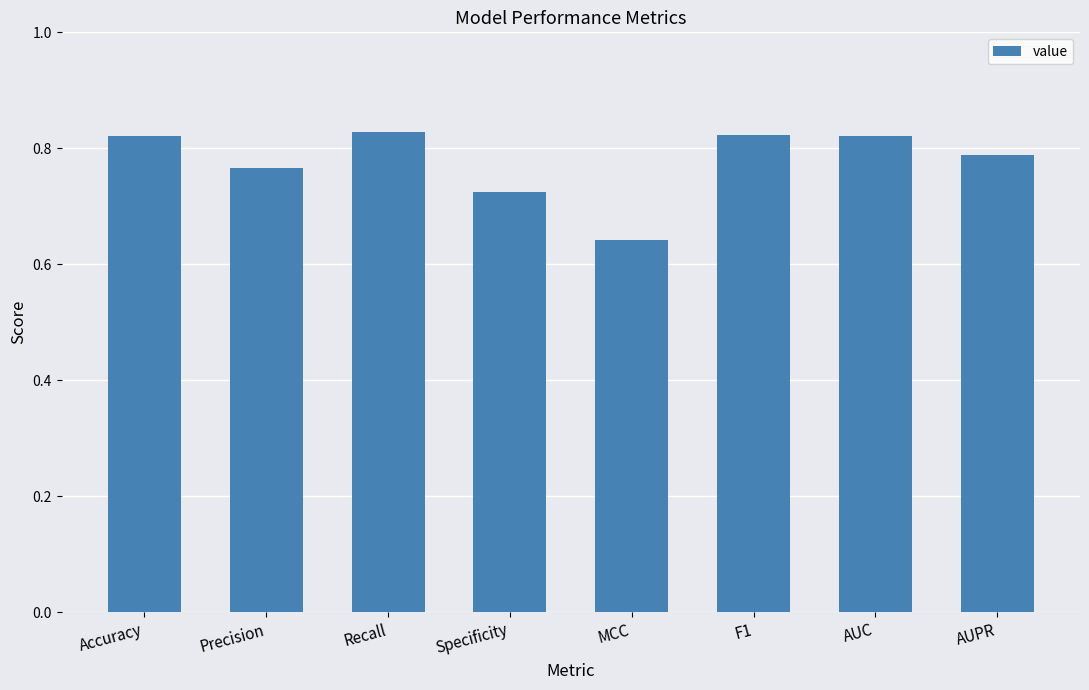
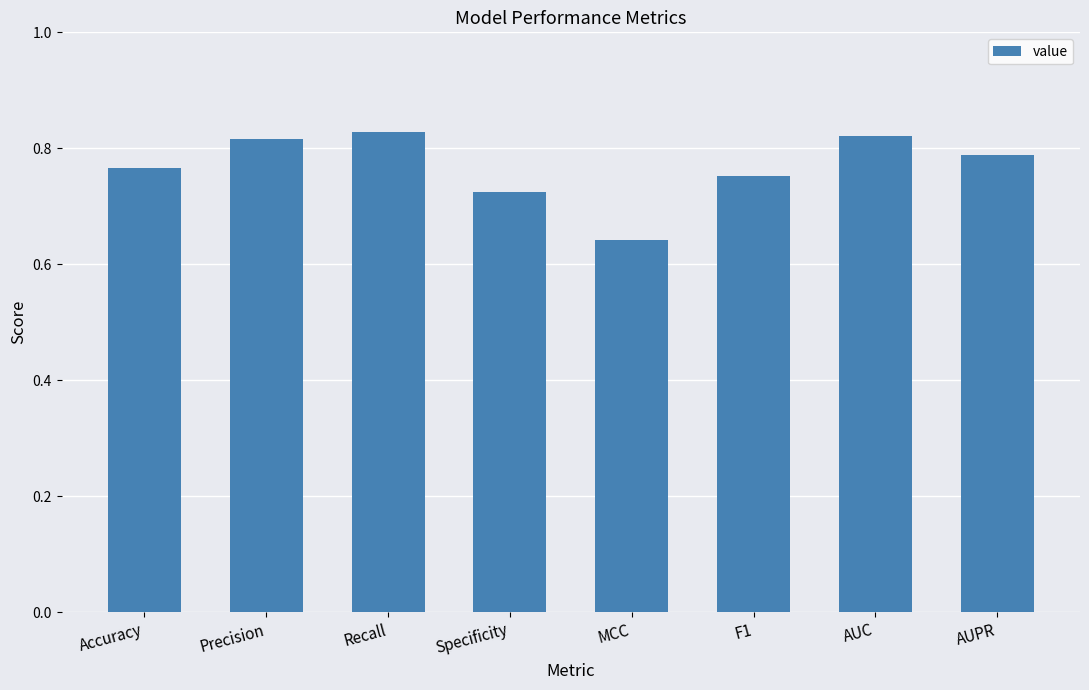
  {
-   "Accuracy": 0.82,
-   "Precision": 0.77,
+   "Accuracy": 0.77,
+   "Precision": 0.82,
    "Recall": 0.83,
    "Specificity": 0.72,
    "MCC": 0.64,
-   "F1": 0.82,
+   "F1": 0.75,
    "AUC": 0.82,
    "AUPR": 0.79
  }
